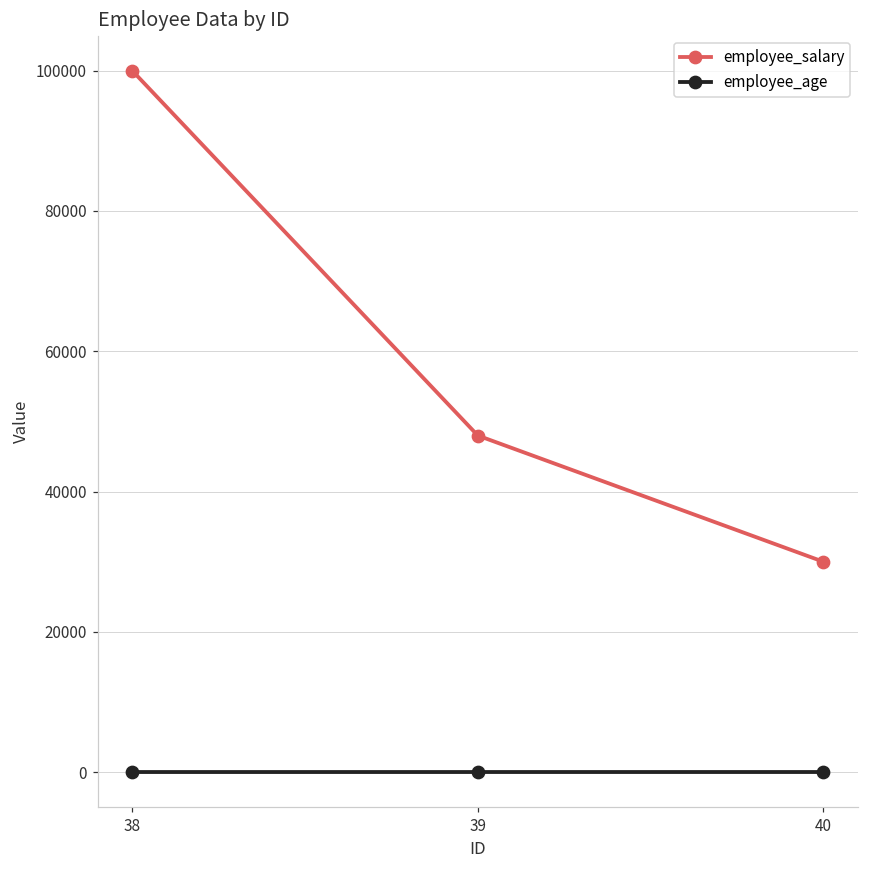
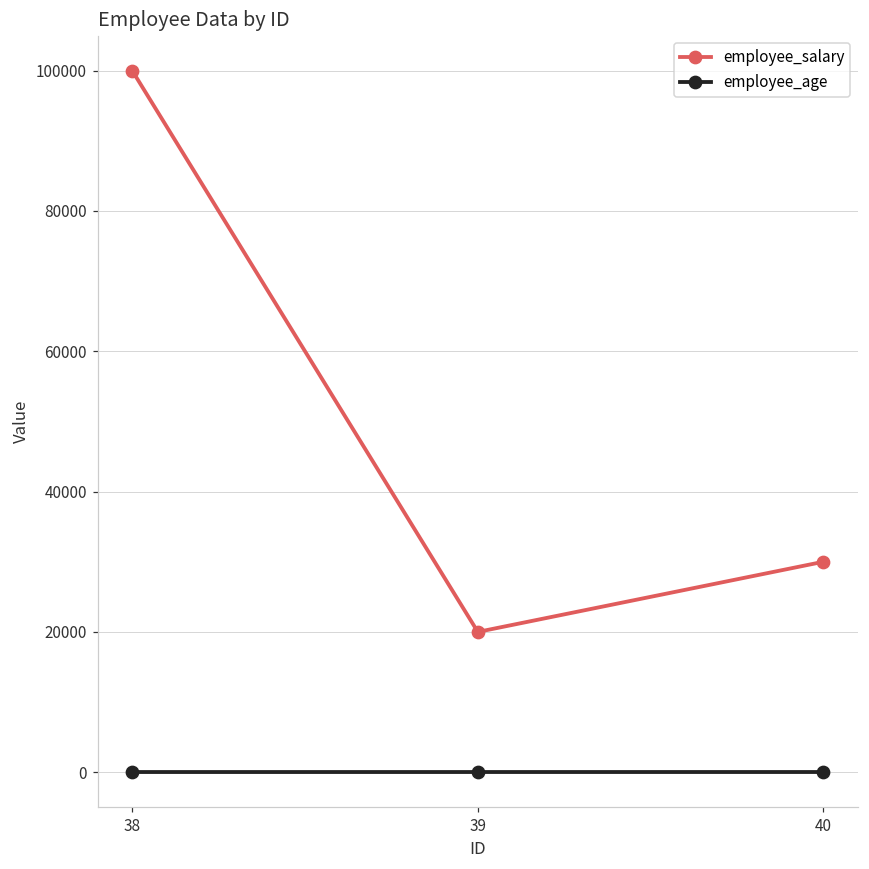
  {
    "employee_salary": {
      "38": 100000,
-     "39": 48000,
+     "39": 20000,
      "40": 30000
    },
    "employee_age": {
      "38": 0,
      "39": 0,
      "40": 0
    }
  }
